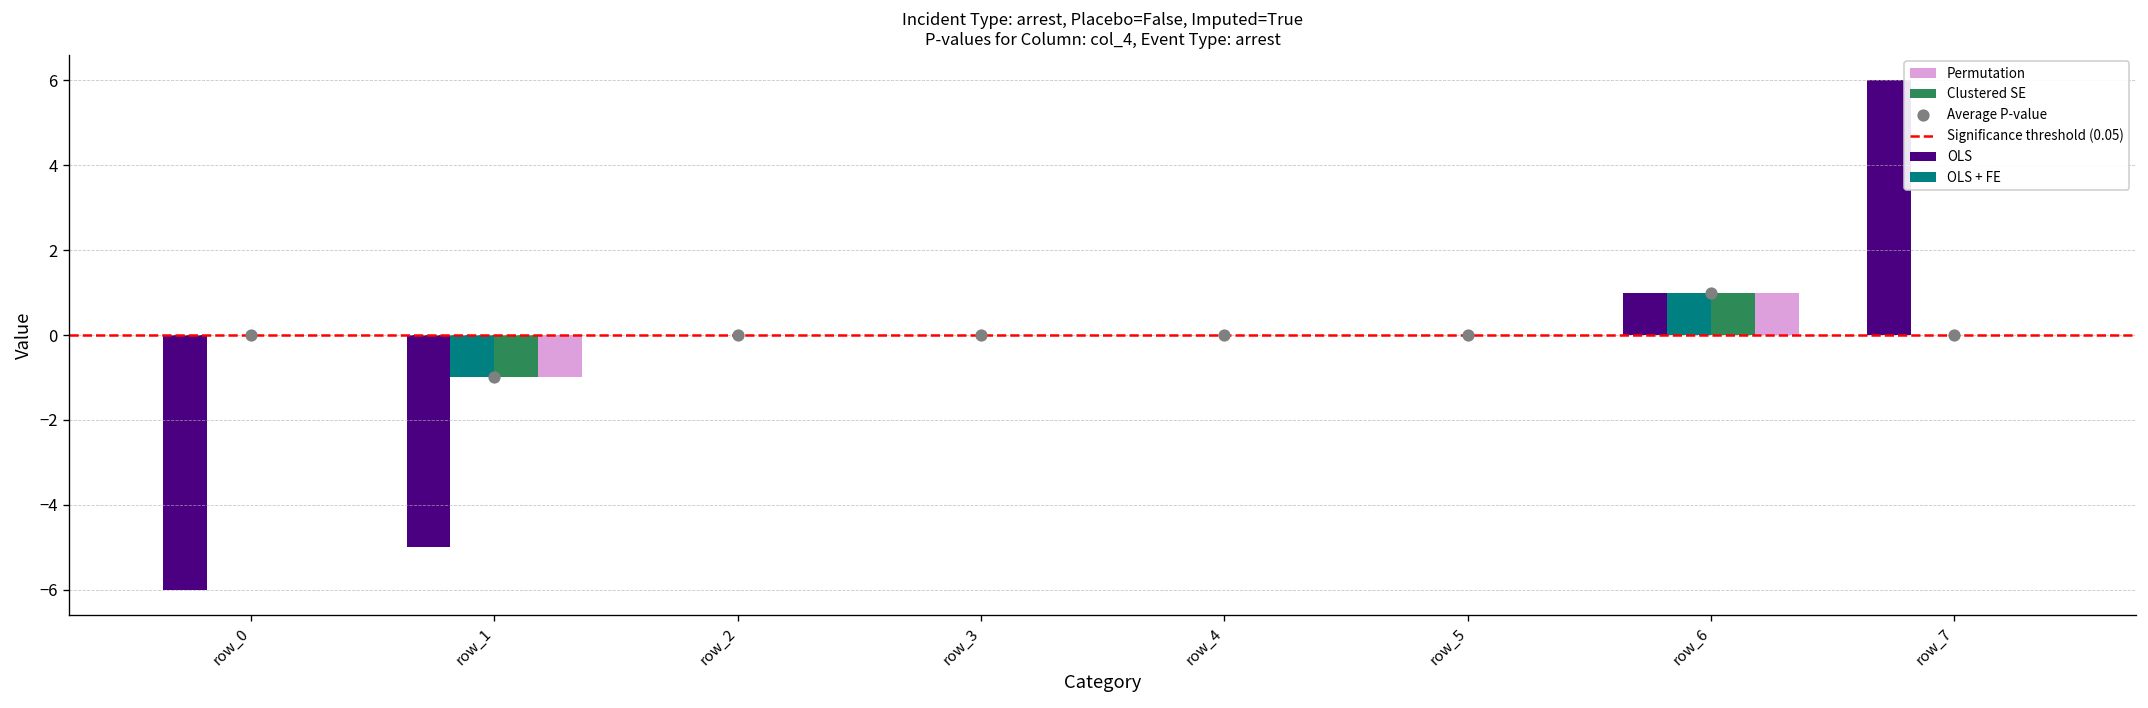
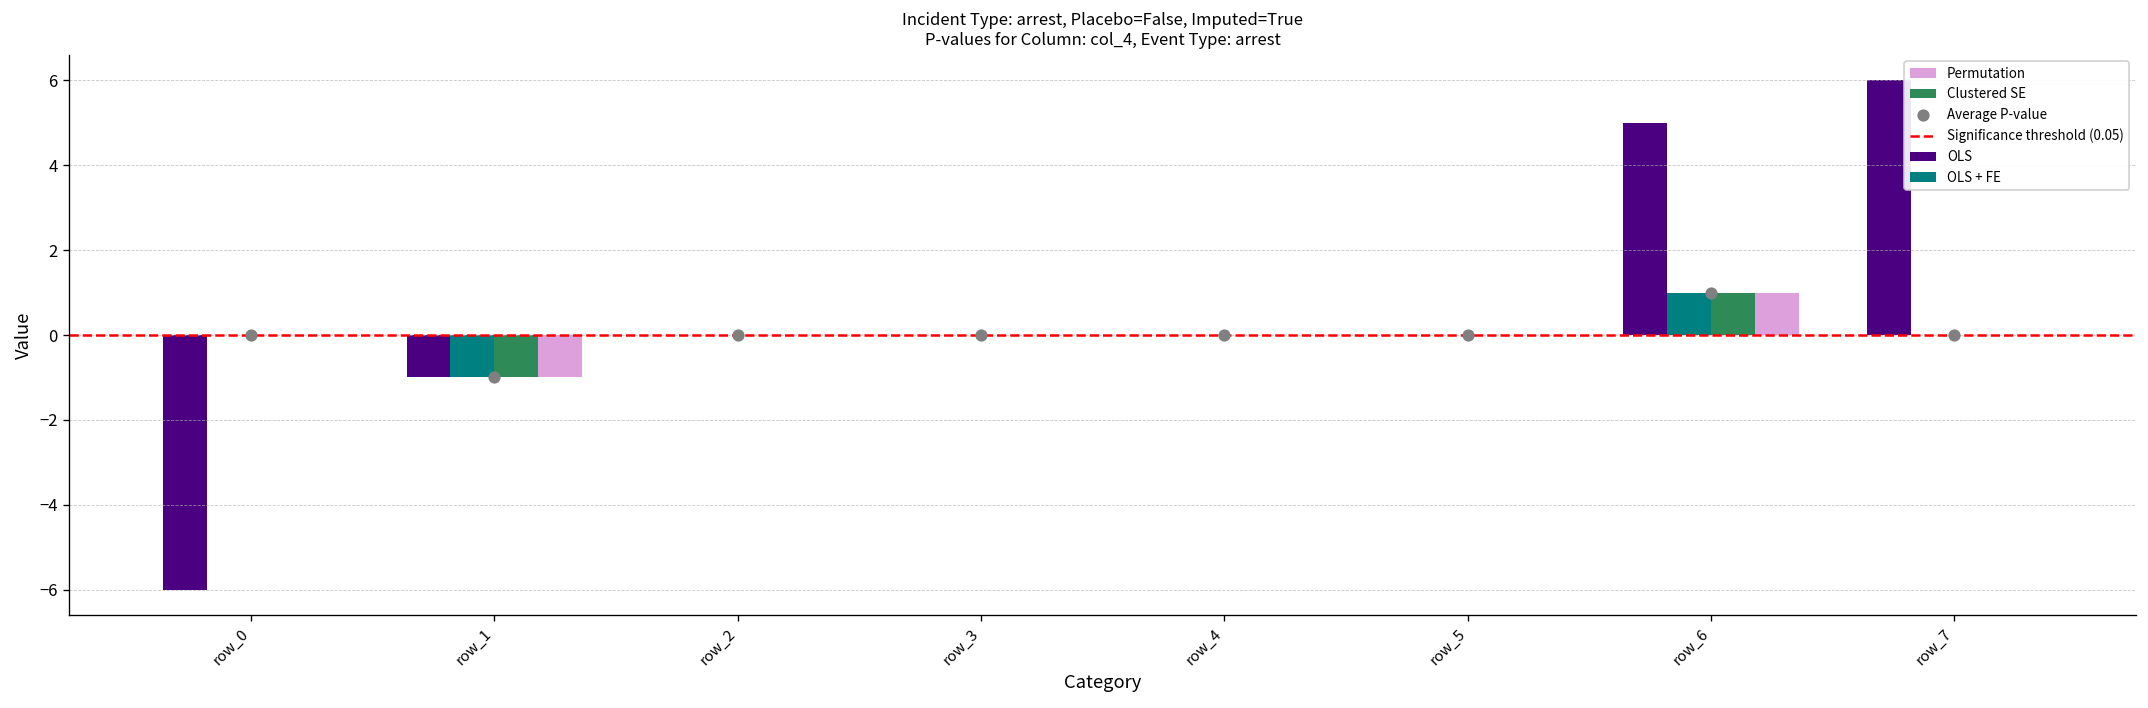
  {
    "OLS": {
      "row_0": -6,
-     "row_1": -5,
+     "row_1": -1,
      "row_2": 0,
      "row_3": 0,
      "row_4": 0,
      "row_5": 0,
-     "row_6": 1,
+     "row_6": 5,
      "row_7": 6
    },
    "OLS + FE": {
      "row_0": 0,
      "row_1": -1,
      "row_2": 0,
      "row_3": 0,
      "row_4": 0,
      "row_5": 0,
      "row_6": 1,
      "row_7": 0
    },
    "Clustered SE": {
      "row_0": 0,
      "row_1": -1,
      "row_2": 0,
      "row_3": 0,
      "row_4": 0,
      "row_5": 0,
      "row_6": 1,
      "row_7": 0
    },
    "Permutation": {
      "row_0": 0,
      "row_1": -1,
      "row_2": 0,
      "row_3": 0,
      "row_4": 0,
      "row_5": 0,
      "row_6": 1,
      "row_7": 0
    }
  }
